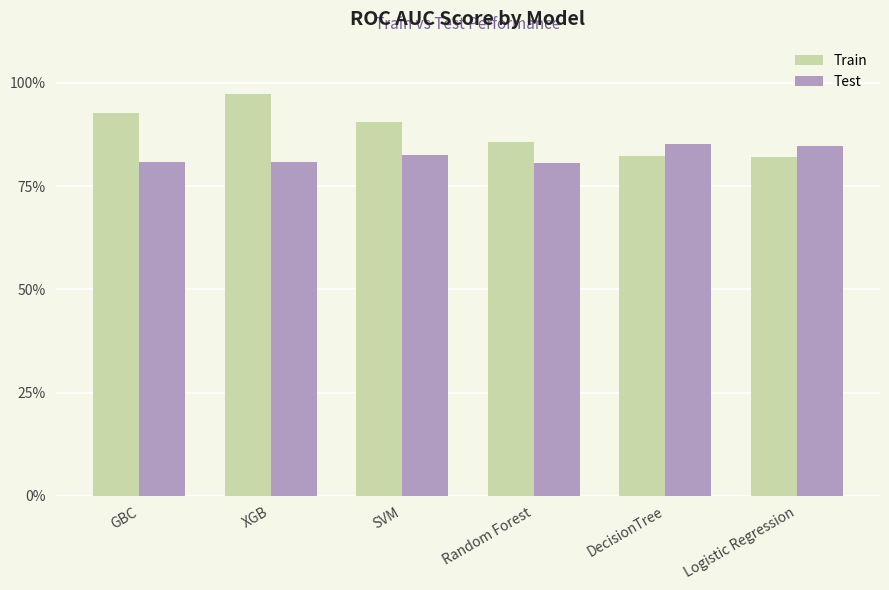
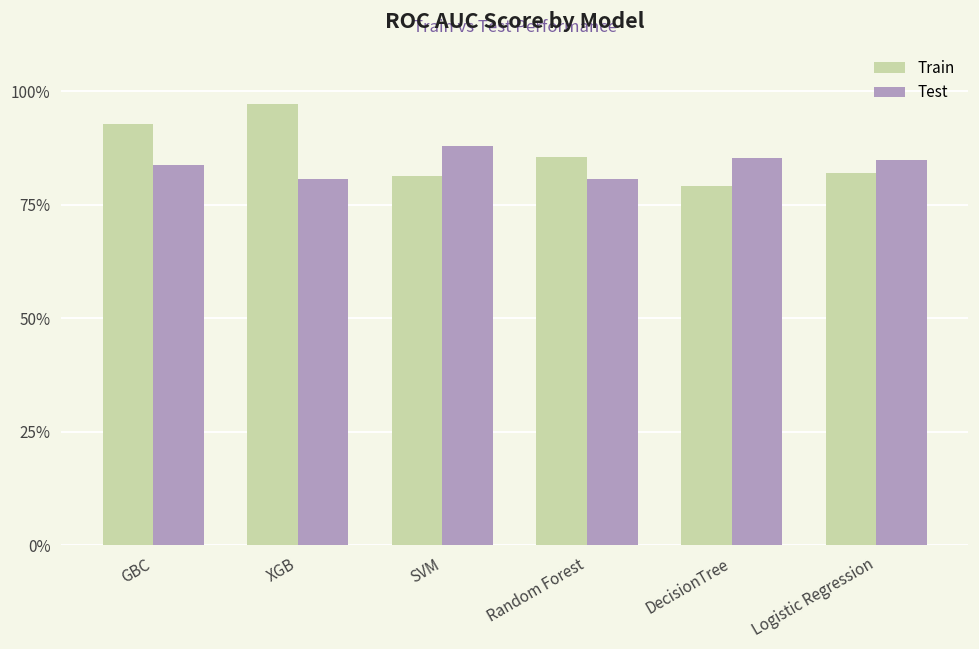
  {
    "Train": {
      "GBC": "93%",
      "XGB": "97%",
-     "SVM": "91%",
+     "SVM": "81%",
      "Random Forest": "86%",
-     "DecisionTree": "82%",
+     "DecisionTree": "79%",
      "Logistic Regression": "82%"
    },
    "Test": {
-     "GBC": "81%",
+     "GBC": "84%",
      "XGB": "81%",
-     "SVM": "83%",
+     "SVM": "88%",
      "Random Forest": "81%",
      "DecisionTree": "85%",
      "Logistic Regression": "85%"
    }
  }
